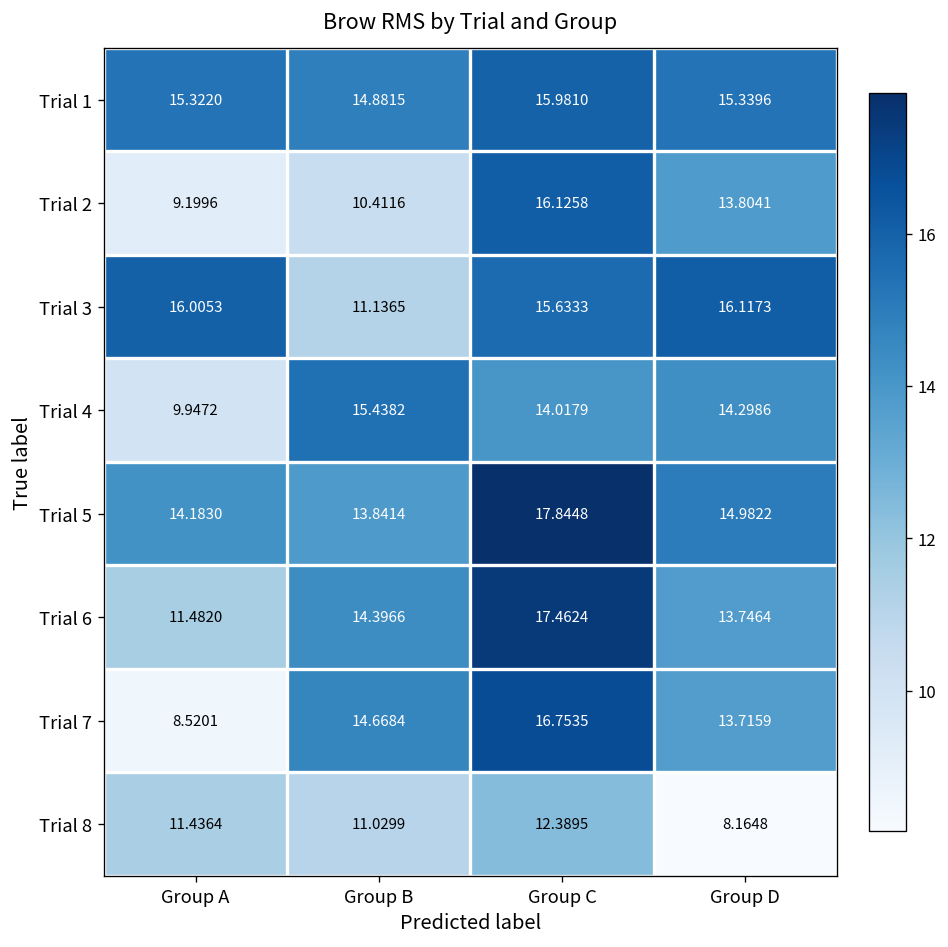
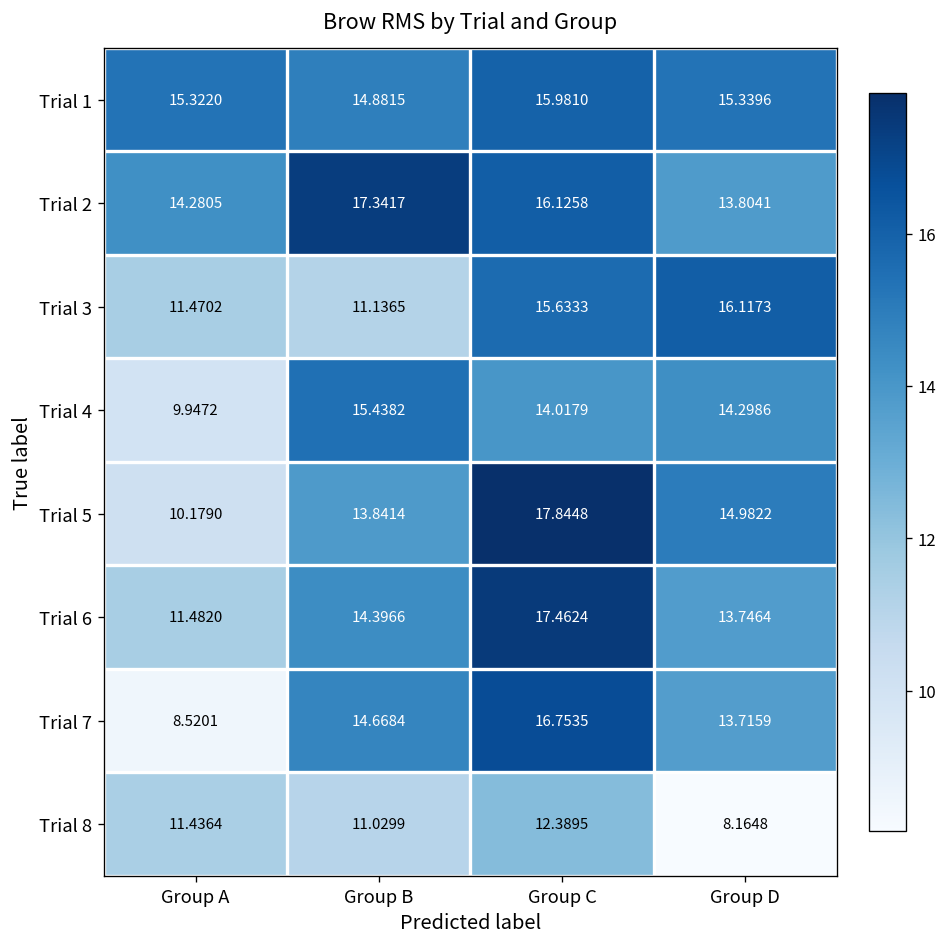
  {
    "Trial 1": {
      "Group A": 15.3220,
      "Group B": 14.8815,
      "Group C": 15.9810,
      "Group D": 15.3396
    },
    "Trial 2": {
-     "Group A": 9.1996,
-     "Group B": 10.4116,
+     "Group A": 14.2805,
+     "Group B": 17.3417,
      "Group C": 16.1258,
      "Group D": 13.8041
    },
    "Trial 3": {
-     "Group A": 16.0053,
+     "Group A": 11.4702,
      "Group B": 11.1365,
      "Group C": 15.6333,
      "Group D": 16.1173
    },
    "Trial 4": {
      "Group A": 9.9472,
      "Group B": 15.4382,
      "Group C": 14.0179,
      "Group D": 14.2986
    },
    "Trial 5": {
-     "Group A": 14.1830,
+     "Group A": 10.1790,
      "Group B": 13.8414,
      "Group C": 17.8448,
      "Group D": 14.9822
    },
    "Trial 6": {
      "Group A": 11.4820,
      "Group B": 14.3966,
      "Group C": 17.4624,
      "Group D": 13.7464
    },
    "Trial 7": {
      "Group A": 8.5201,
      "Group B": 14.6684,
      "Group C": 16.7535,
      "Group D": 13.7159
    },
    "Trial 8": {
      "Group A": 11.4364,
      "Group B": 11.0299,
      "Group C": 12.3895,
      "Group D": 8.1648
    }
  }
